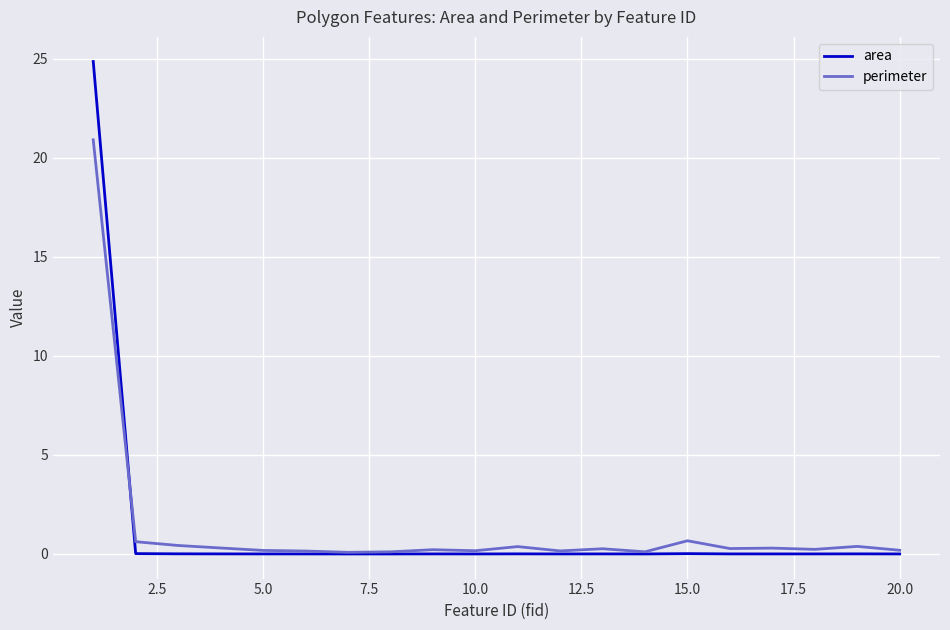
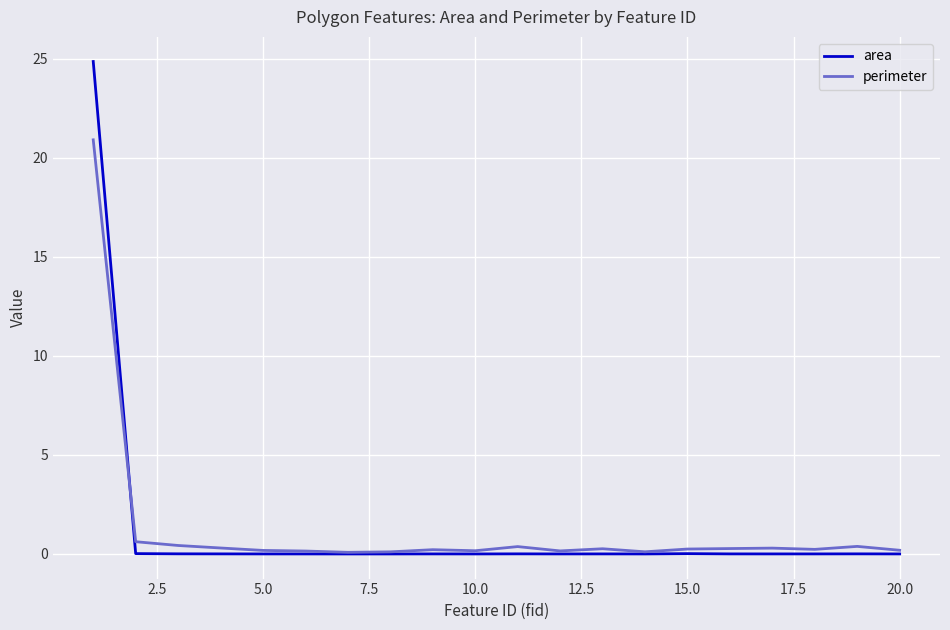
  {
    "area": {
      "5.0": 0.0,
      "10.0": 0.0,
      "15.0": 0.0,
      "20.0": 0.0
    },
    "perimeter": {
      "5.0": 0.2,
      "10.0": 0.2,
-     "15.0": 0.7,
+     "15.0": 0.2,
      "20.0": 0.2
    }
  }
